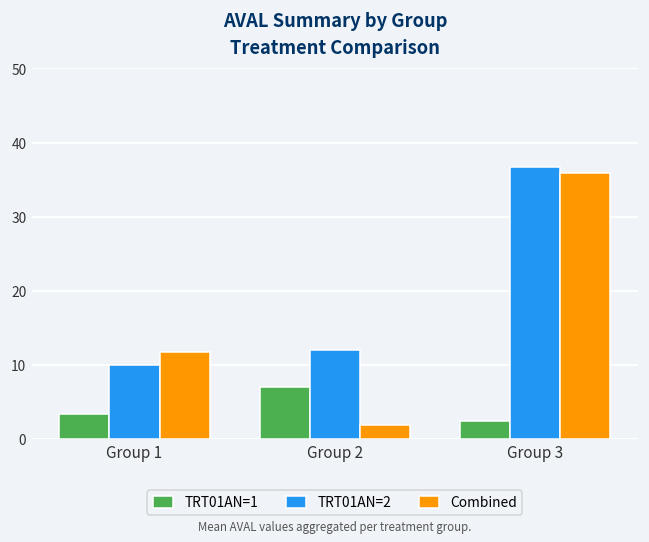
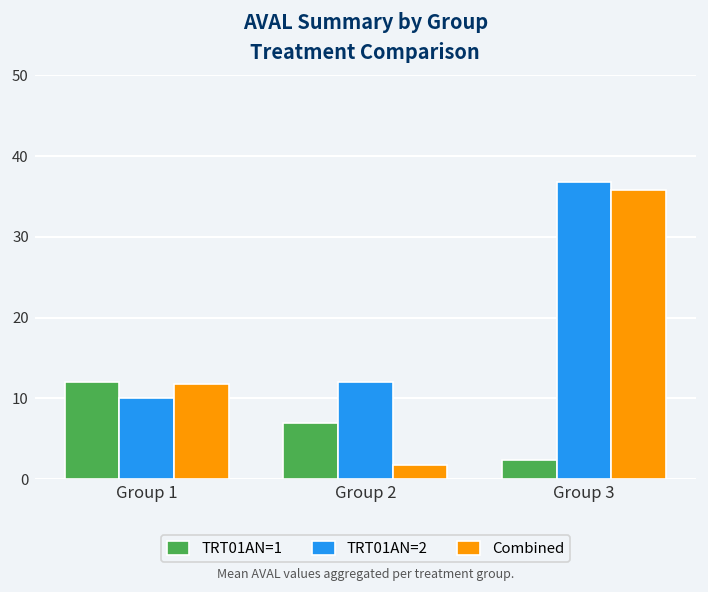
  {
    "TRT01AN=1": {
-     "Group 1": 3,
+     "Group 1": 12,
      "Group 2": 7,
      "Group 3": 2
    },
    "TRT01AN=2": {
      "Group 1": 10,
      "Group 2": 12,
      "Group 3": 37
    },
    "Combined": {
      "Group 1": 12,
      "Group 2": 2,
      "Group 3": 36
    }
  }
